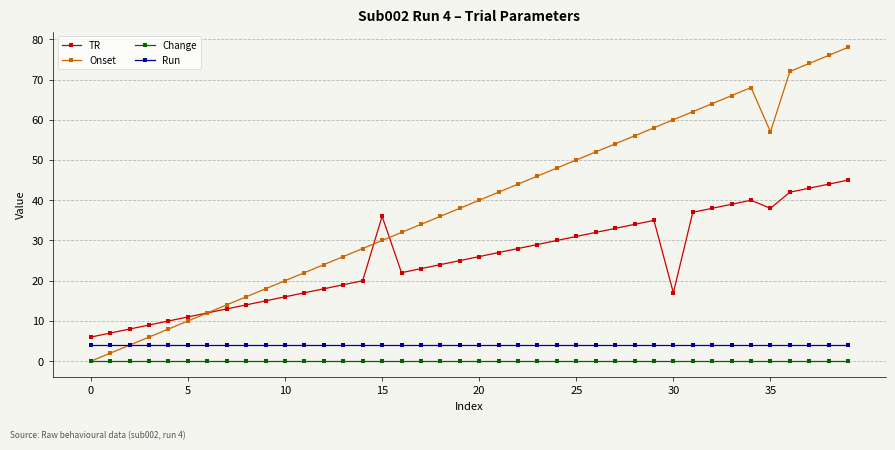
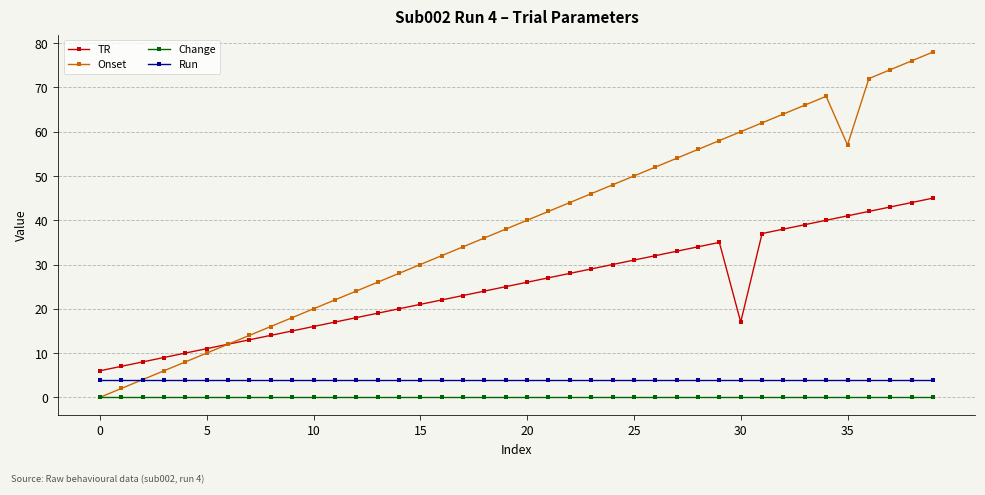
  {
    "TR": {
      "0": 6,
      "5": 11,
      "10": 16,
-     "15": 36,
+     "15": 21,
      "20": 26,
      "25": 31,
      "30": 17,
-     "35": 38
+     "35": 41
    },
    "Onset": {
      "5": 10,
      "10": 20,
      "15": 30,
      "20": 40,
      "25": 50,
      "30": 60,
      "35": 57
    },
    "Change": {
      "5": 0,
      "10": 0,
      "15": 0,
      "20": 0,
      "25": 0,
      "30": 0,
      "35": 0
    },
    "Run": {
      "0": 4,
      "5": 4,
      "10": 4,
      "15": 4,
      "20": 4,
      "25": 4,
      "30": 4,
      "35": 4
    }
  }
